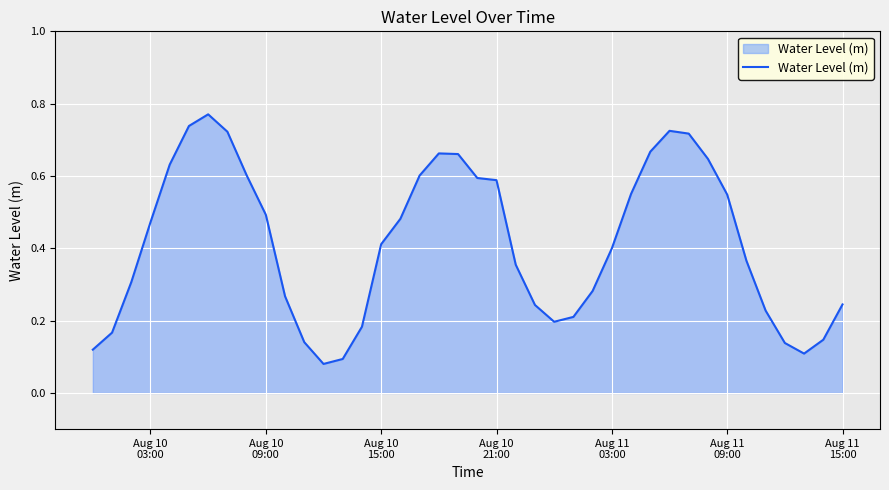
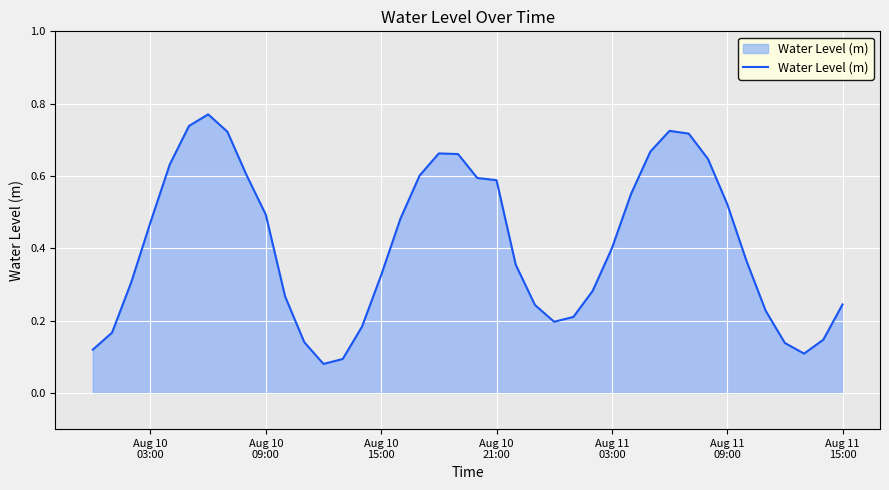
  {
    "Aug 10 03:00": 0.47,
    "Aug 10 09:00": 0.49,
-   "Aug 10 15:00": 0.41,
+   "Aug 10 15:00": 0.33,
    "Aug 10 21:00": 0.59,
    "Aug 11 03:00": 0.40,
-   "Aug 11 09:00": 0.55,
+   "Aug 11 09:00": 0.52,
    "Aug 11 15:00": 0.24
  }
